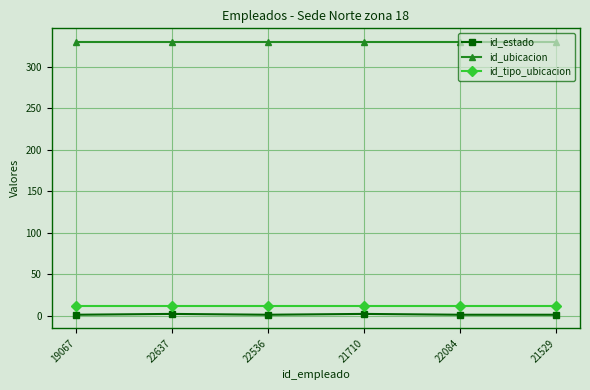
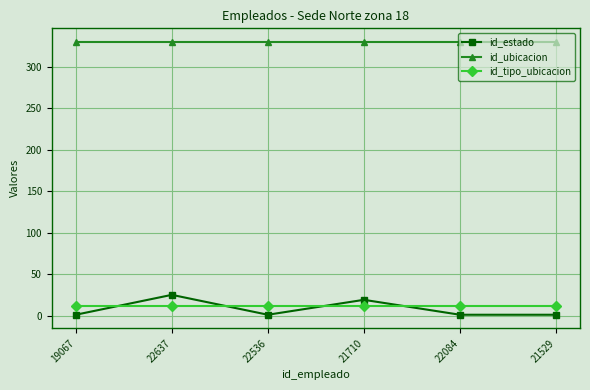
  {
    "id_estado": {
      "19067": 0,
-     "22637": 0,
+     "22637": 30,
      "22536": 0,
-     "21710": 0,
+     "21710": 20,
      "22084": 0,
      "21529": 0
    },
    "id_ubicacion": {
      "19067": 330,
      "22637": 330,
      "22536": 330,
      "21710": 330
    },
    "id_tipo_ubicacion": {
      "19067": 10,
      "22637": 10,
      "22536": 10,
      "21710": 10,
      "22084": 10,
      "21529": 10
    }
  }
